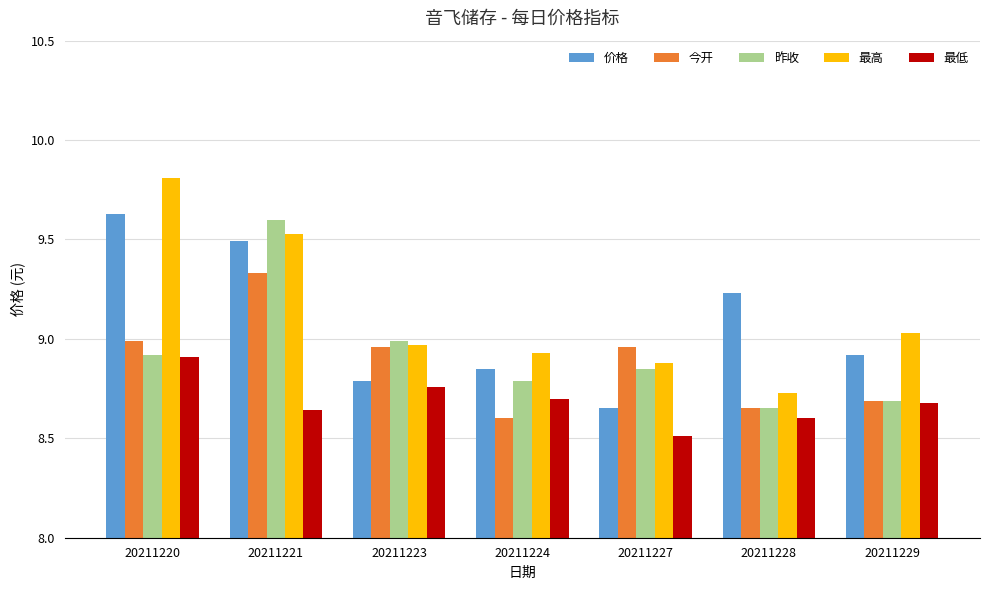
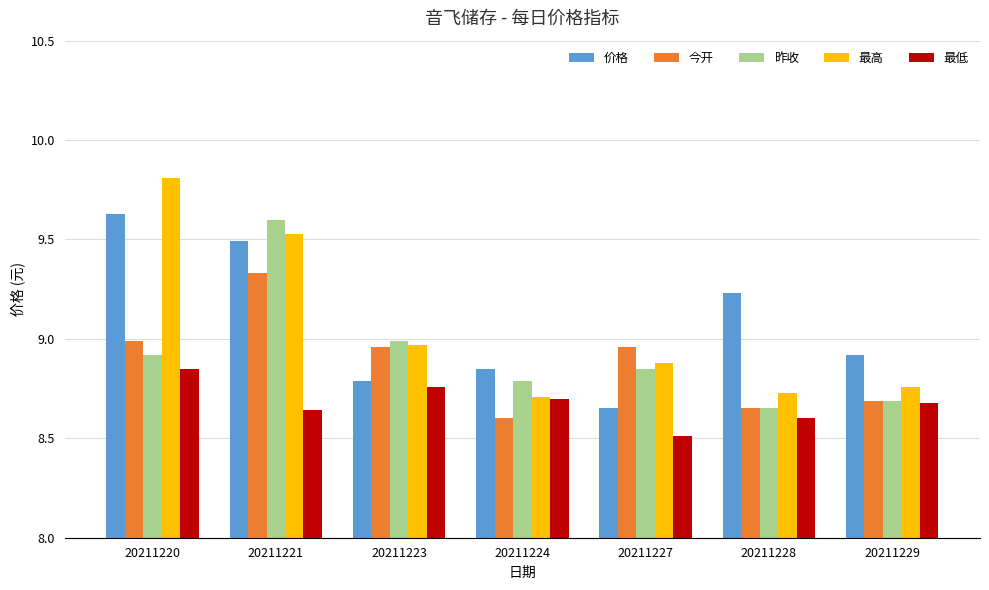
  {
    "价格": {
      "20211220": 9.63,
      "20211221": 9.49,
      "20211223": 8.79,
      "20211224": 8.85,
      "20211227": 8.65,
      "20211228": 9.23,
      "20211229": 8.92
    },
    "今开": {
      "20211220": 8.99,
      "20211221": 9.33,
      "20211223": 8.96,
      "20211224": 8.60,
      "20211227": 8.96,
      "20211228": 8.65,
      "20211229": 8.69
    },
    "昨收": {
      "20211220": 8.92,
      "20211221": 9.60,
      "20211223": 8.99,
      "20211224": 8.79,
      "20211227": 8.85,
      "20211228": 8.65,
      "20211229": 8.69
    },
    "最高": {
      "20211220": 9.81,
      "20211221": 9.53,
      "20211223": 8.97,
-     "20211224": 8.93,
+     "20211224": 8.71,
      "20211227": 8.88,
      "20211228": 8.73,
-     "20211229": 9.03
+     "20211229": 8.76
    },
    "最低": {
-     "20211220": 8.91,
+     "20211220": 8.85,
      "20211221": 8.64,
      "20211223": 8.76,
      "20211224": 8.70,
      "20211227": 8.51,
      "20211228": 8.60,
      "20211229": 8.68
    }
  }
